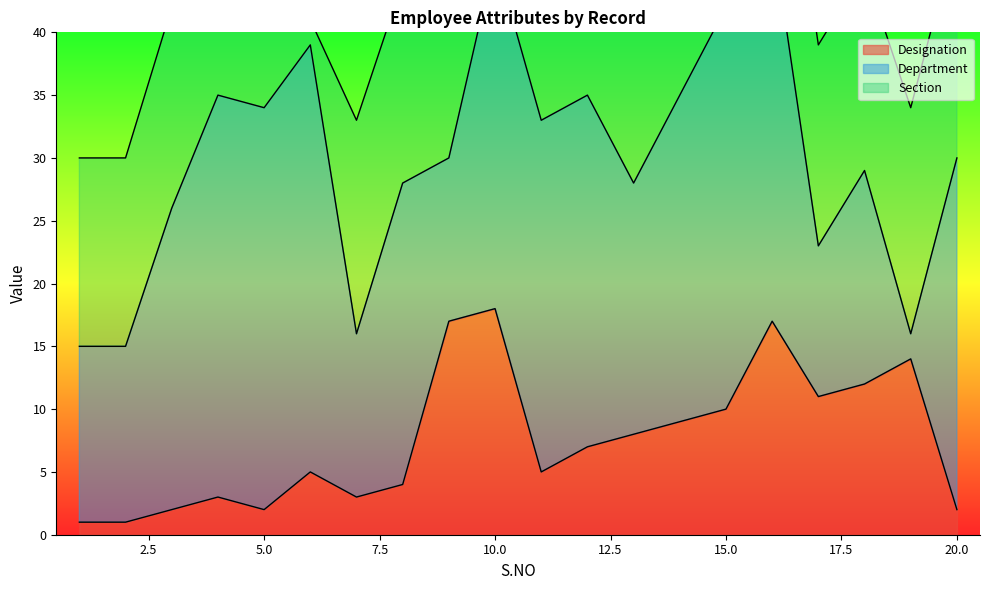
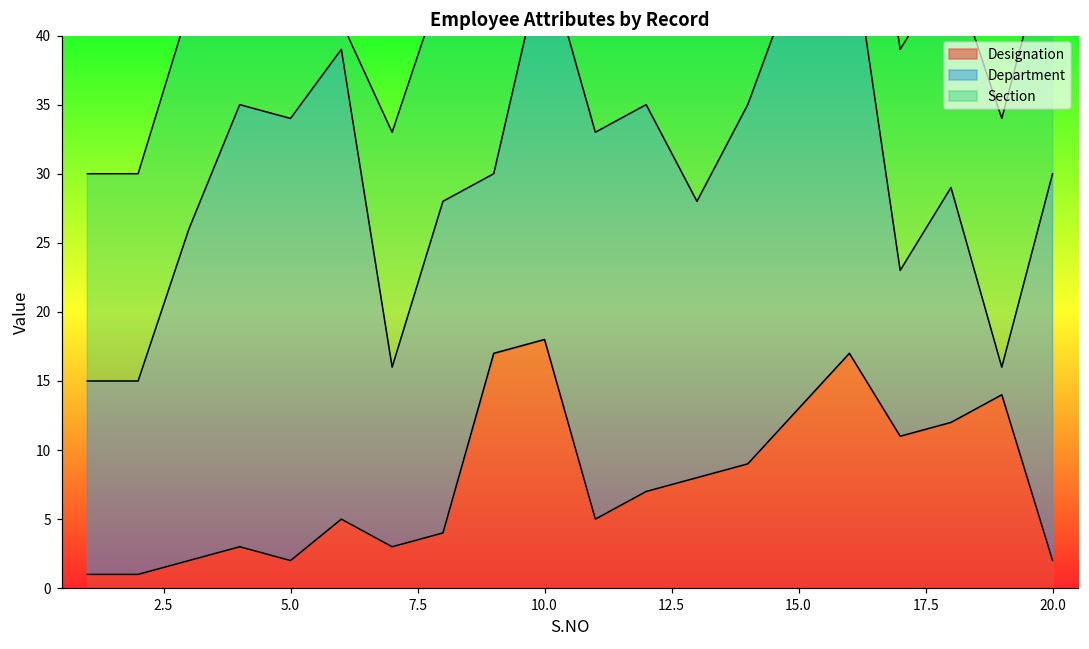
  {
    "Designation": {
      "5.0": 2,
      "10.0": 18,
-     "15.0": 10,
+     "15.0": 13,
      "20.0": 2
    },
    "Department": {
      "5.0": 32,
      "20.0": 28
    }
  }
